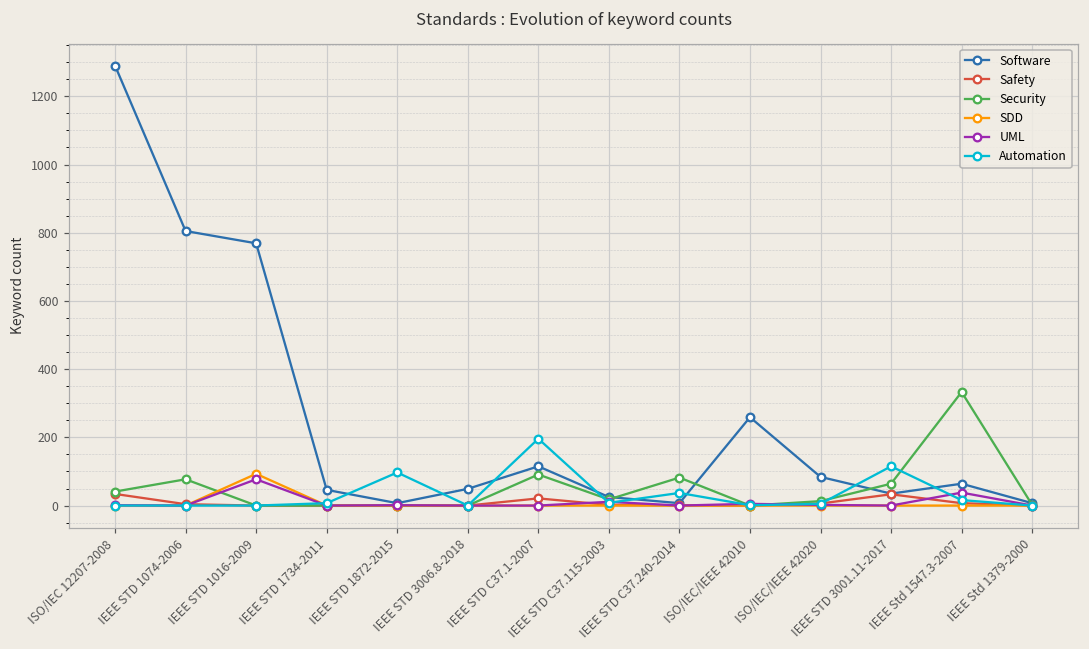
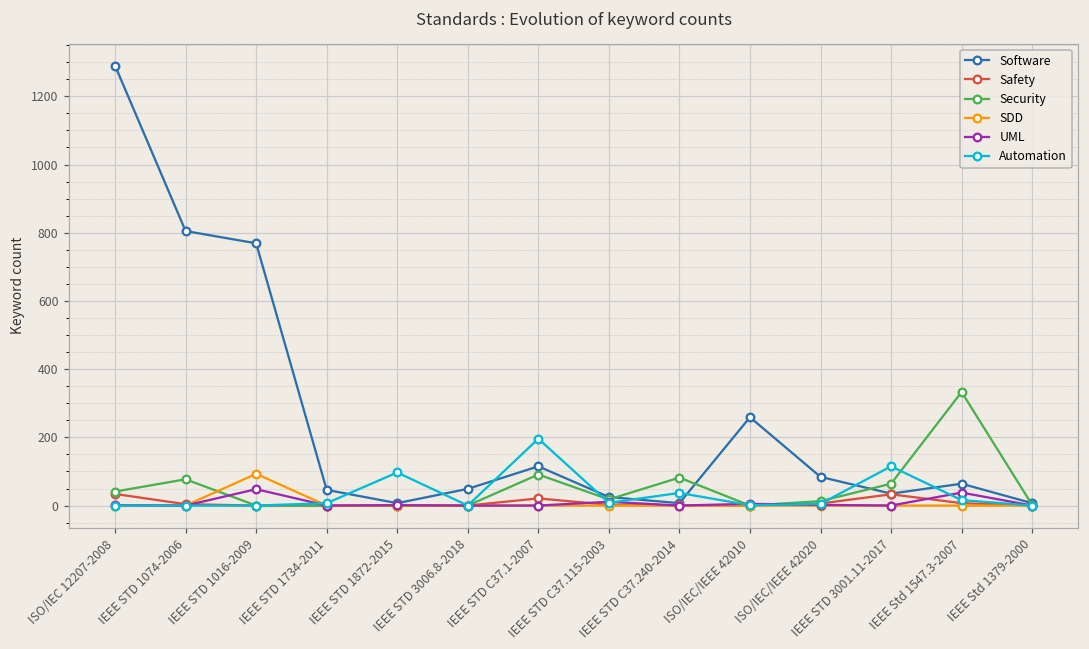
  {
    "Software": {
      "ISO/IEC 12207-2008": 1290,
      "IEEE STD 1074-2006": 810,
      "IEEE STD 1016-2009": 770,
      "IEEE STD 1734-2011": 50,
      "IEEE STD 3006.8-2018": 50,
      "IEEE STD C37.1-2007": 120,
      "ISO/IEC/IEEE 42010": 260,
      "ISO/IEC/IEEE 42020": 80,
      "IEEE Std 1547.3-2007": 60
    },
    "Safety": {
      "IEEE STD C37.1-2007": 20
    },
    "Security": {
      "IEEE STD 1074-2006": 80,
      "IEEE STD C37.1-2007": 90,
      "IEEE STD C37.240-2014": 80,
      "IEEE STD 3001.11-2017": 60,
      "IEEE Std 1547.3-2007": 330
    },
    "SDD": {
      "IEEE STD 1016-2009": 90
    },
    "UML": {
-     "IEEE STD 1016-2009": 80,
+     "IEEE STD 1016-2009": 50,
      "IEEE Std 1547.3-2007": 40
    },
    "Automation": {
      "IEEE STD 1872-2015": 100,
      "IEEE STD C37.1-2007": 200,
      "IEEE STD C37.240-2014": 40,
      "IEEE STD 3001.11-2017": 120,
      "IEEE Std 1547.3-2007": 20
    }
  }
